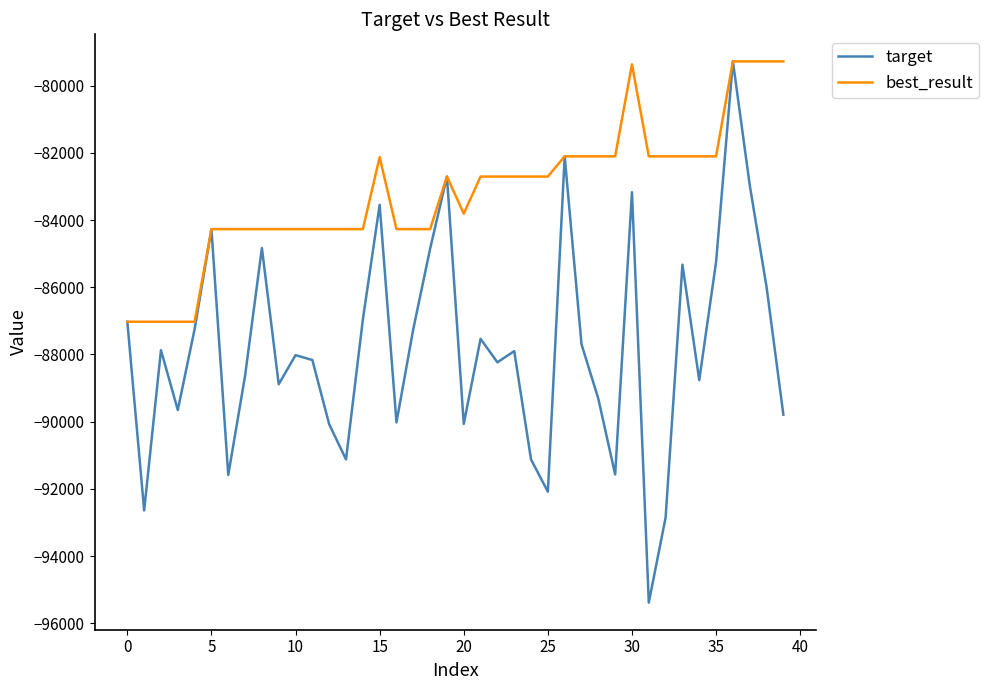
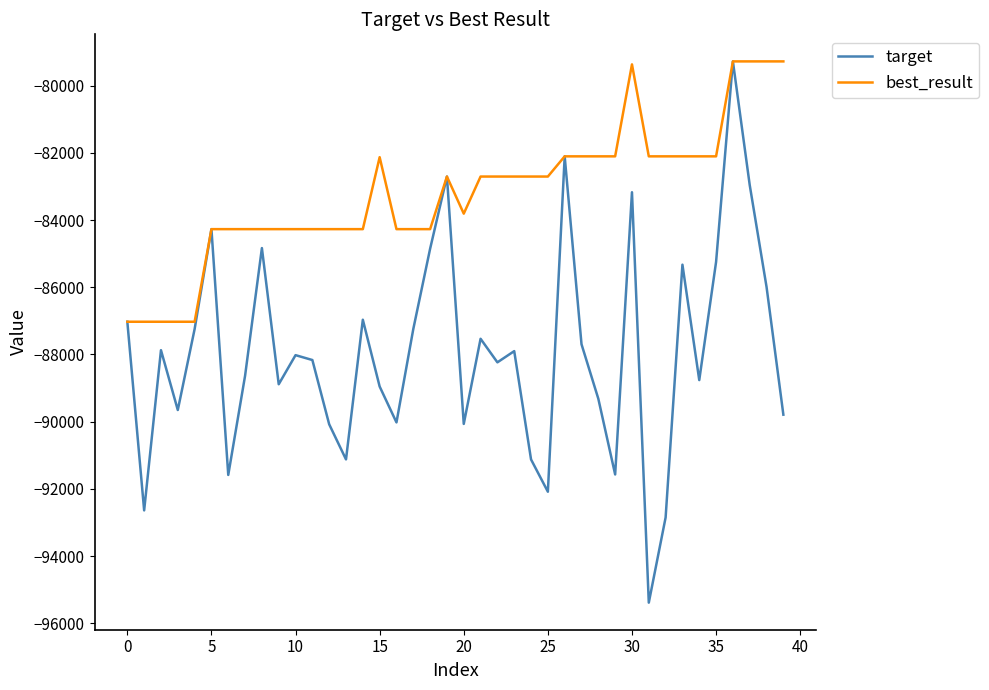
  {
    "target": {
      "10": -88000,
-     "15": -83500,
+     "15": -89000,
      "20": -90100,
      "25": -92100,
      "30": -83200,
      "35": -85200
    },
    "best_result": {
      "10": -84300,
      "15": -82100,
      "20": -83800,
      "25": -82700,
      "30": -79400,
      "35": -82100
    }
  }
